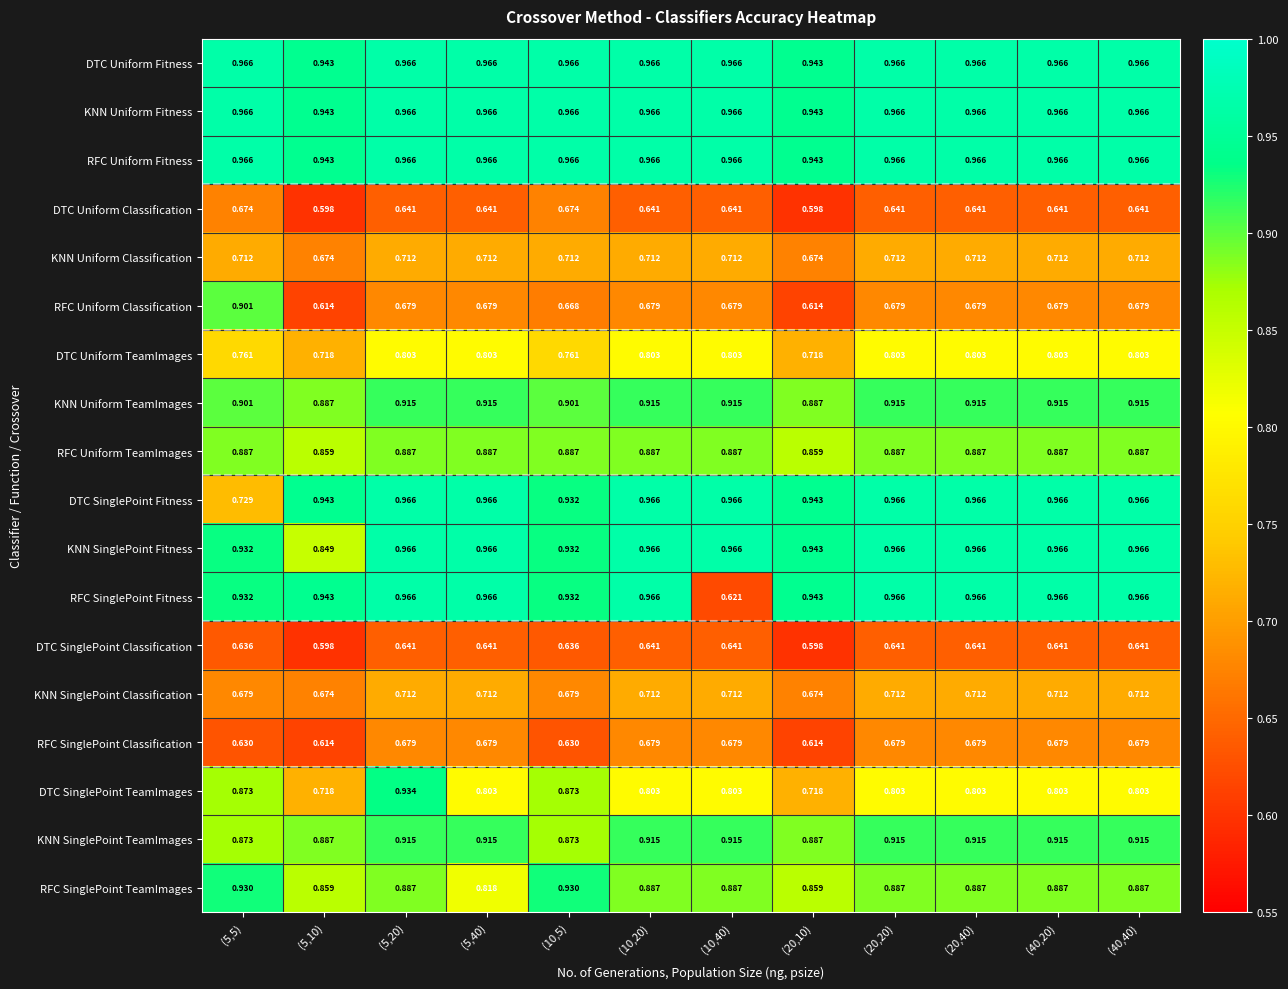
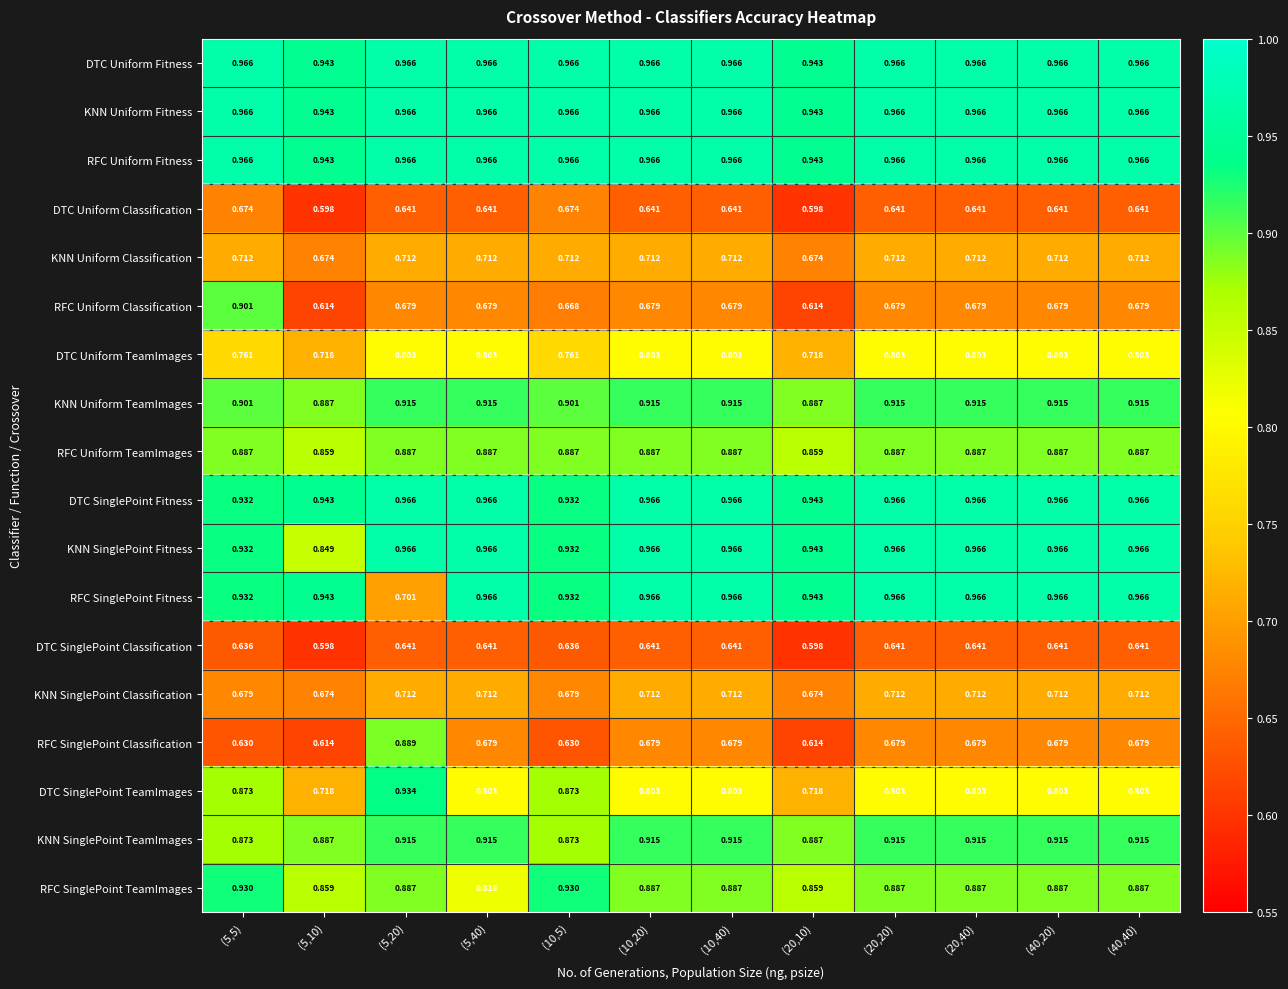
  {
    "DTC SinglePoint Fitness": {
-     "(5,5)": 0.729,
+     "(5,5)": 0.932,
      "(5,10)": 0.943,
      "(5,20)": 0.966,
      "(5,40)": 0.966,
      "(10,5)": 0.932,
      "(10,20)": 0.966,
      "(10,40)": 0.966,
      "(20,10)": 0.943,
      "(20,20)": 0.966,
      "(20,40)": 0.966,
      "(40,20)": 0.966,
      "(40,40)": 0.966
    },
    "RFC SinglePoint Fitness": {
      "(5,5)": 0.932,
      "(5,10)": 0.943,
-     "(5,20)": 0.966,
+     "(5,20)": 0.701,
      "(5,40)": 0.966,
      "(10,5)": 0.932,
      "(10,20)": 0.966,
-     "(10,40)": 0.621,
+     "(10,40)": 0.966,
      "(20,10)": 0.943,
      "(20,20)": 0.966,
      "(20,40)": 0.966,
      "(40,20)": 0.966,
      "(40,40)": 0.966
    },
    "RFC SinglePoint Classification": {
      "(5,5)": 0.630,
      "(5,10)": 0.614,
-     "(5,20)": 0.679,
+     "(5,20)": 0.889,
      "(5,40)": 0.679,
      "(10,5)": 0.630,
      "(10,20)": 0.679,
      "(10,40)": 0.679,
      "(20,10)": 0.614,
      "(20,20)": 0.679,
      "(20,40)": 0.679,
      "(40,20)": 0.679,
      "(40,40)": 0.679
    }
  }
